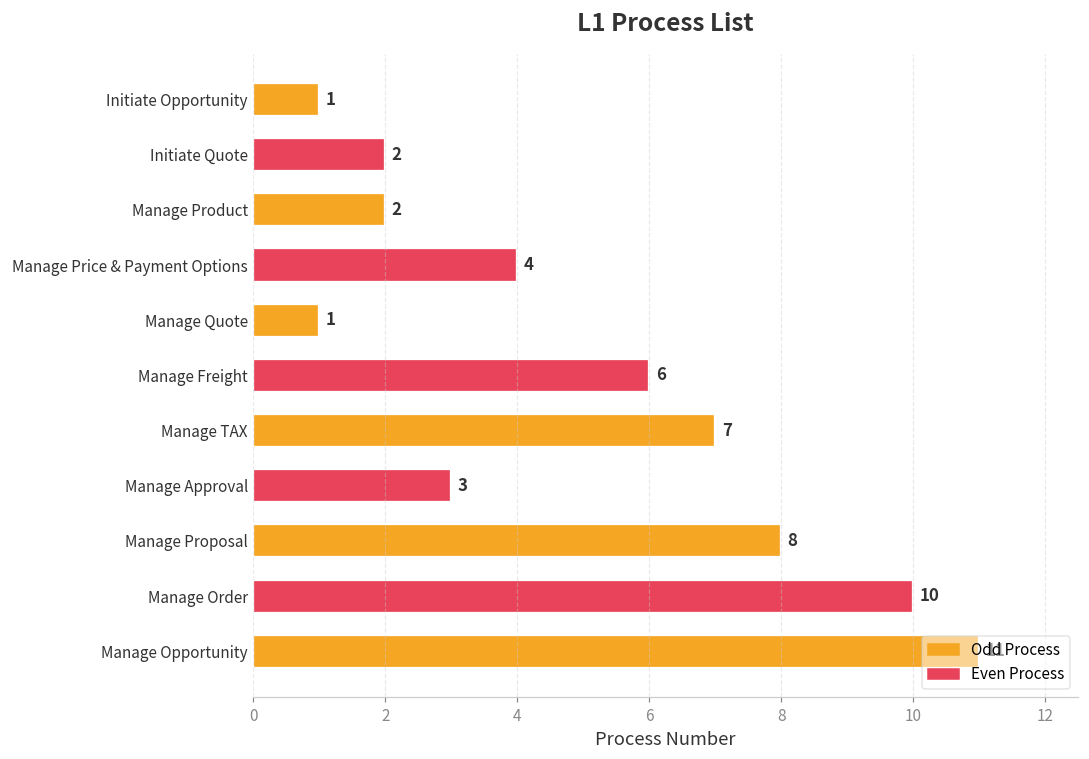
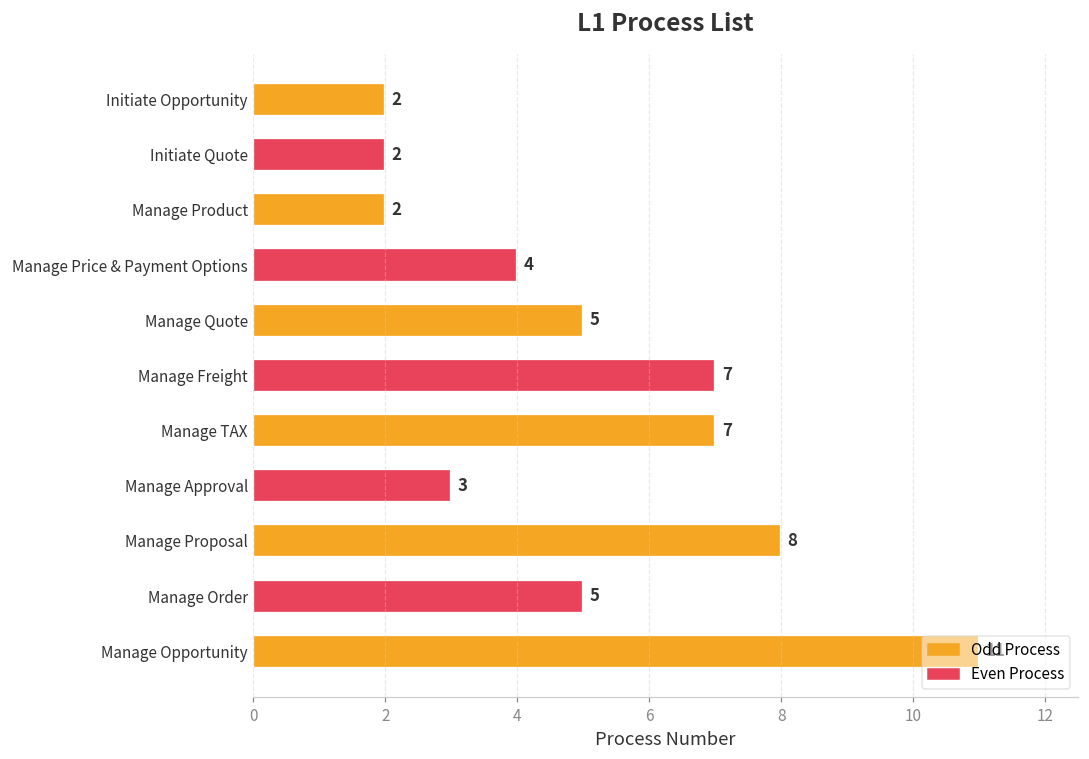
  {
-   "Initiate Opportunity": 1,
+   "Initiate Opportunity": 2,
    "Initiate Quote": 2,
    "Manage Product": 2,
    "Manage Price & Payment Options": 4,
-   "Manage Quote": 1,
-   "Manage Freight": 6,
+   "Manage Quote": 5,
+   "Manage Freight": 7,
    "Manage TAX": 7,
    "Manage Approval": 3,
    "Manage Proposal": 8,
-   "Manage Order": 10
+   "Manage Order": 5
  }
